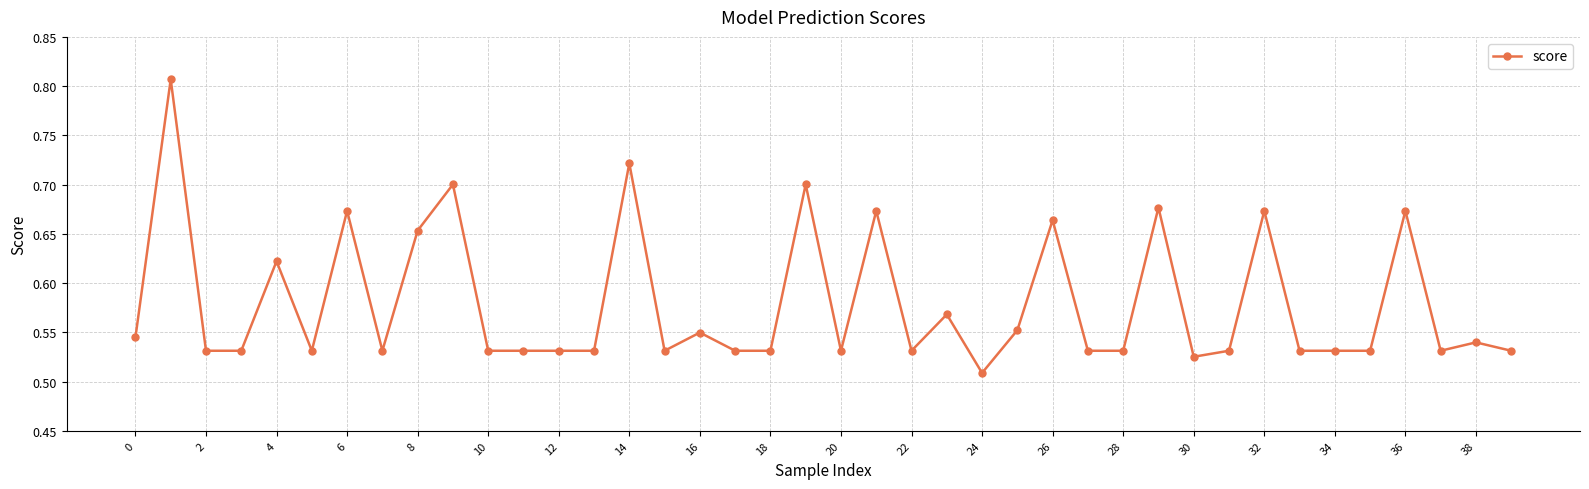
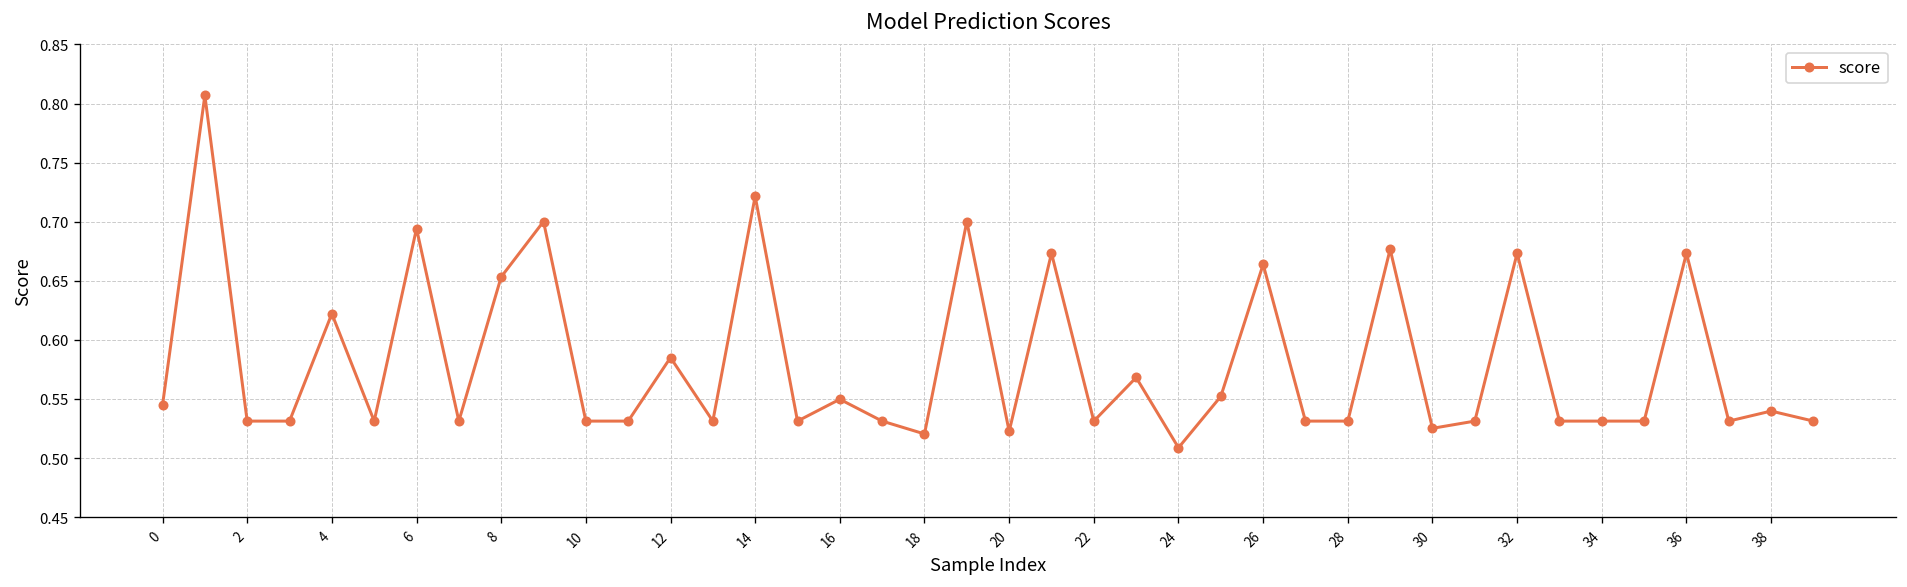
  {
    "0": 0.54,
    "2": 0.53,
    "4": 0.62,
-   "6": 0.67,
+   "6": 0.69,
    "8": 0.65,
    "10": 0.53,
-   "12": 0.53,
+   "12": 0.59,
    "14": 0.72,
    "16": 0.55,
-   "18": 0.53,
-   "20": 0.53,
+   "18": 0.52,
+   "20": 0.52,
    "22": 0.53,
    "24": 0.51,
    "26": 0.66,
    "28": 0.53,
    "30": 0.53,
    "32": 0.67,
    "34": 0.53,
    "36": 0.67,
    "38": 0.54
  }
